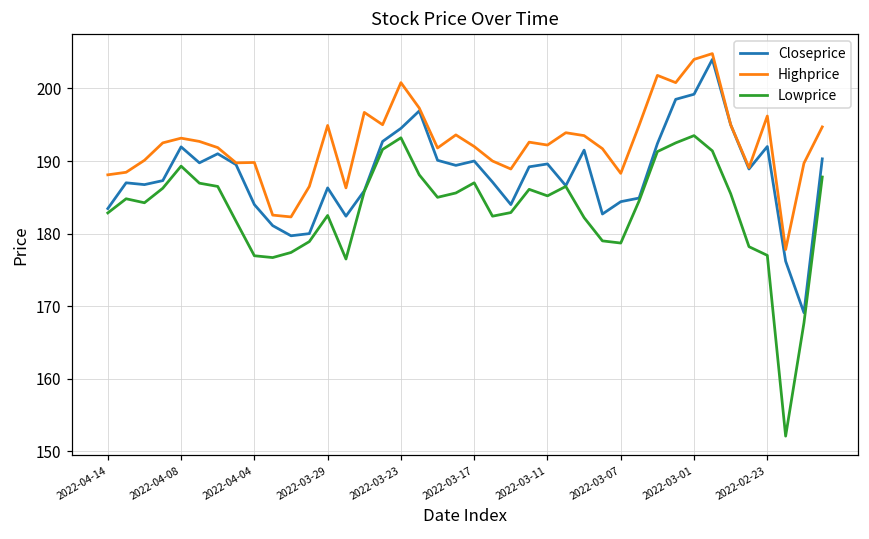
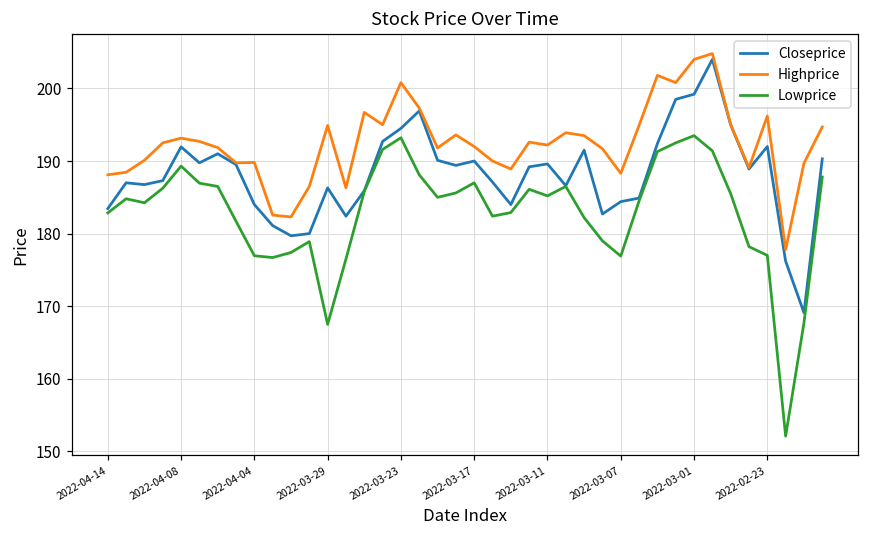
  {
    "Closeprice": {
      "2022-04-14": 183,
      "2022-04-08": 192,
      "2022-04-04": 184,
      "2022-03-29": 186,
      "2022-03-23": 195,
      "2022-03-17": 190,
      "2022-03-11": 190,
      "2022-03-07": 184,
      "2022-03-01": 199,
      "2022-02-23": 192
    },
    "Highprice": {
      "2022-04-14": 188,
      "2022-04-08": 193,
      "2022-04-04": 190,
      "2022-03-29": 195,
      "2022-03-23": 201,
      "2022-03-17": 192,
      "2022-03-11": 192,
      "2022-03-07": 188,
      "2022-03-01": 204,
      "2022-02-23": 196
    },
    "Lowprice": {
      "2022-04-14": 183,
      "2022-04-08": 189,
      "2022-04-04": 177,
-     "2022-03-29": 183,
+     "2022-03-29": 168,
      "2022-03-23": 193,
      "2022-03-17": 187,
      "2022-03-11": 185,
-     "2022-03-07": 179,
+     "2022-03-07": 177,
      "2022-03-01": 194,
      "2022-02-23": 177
    }
  }
